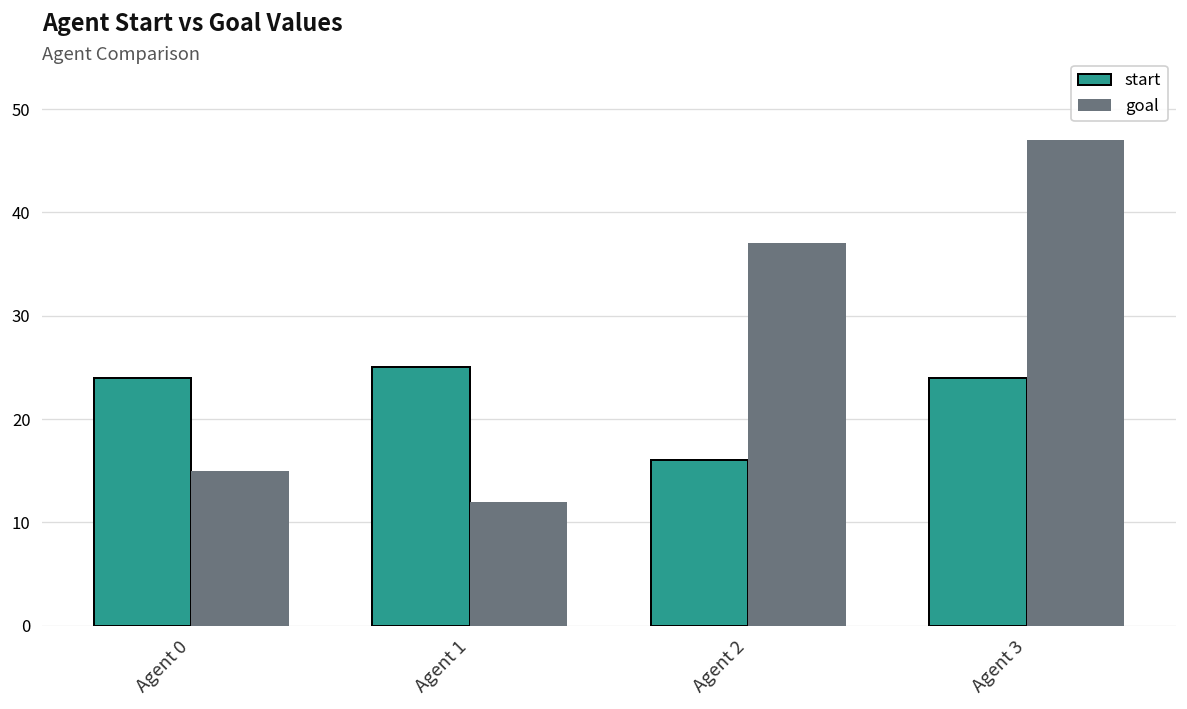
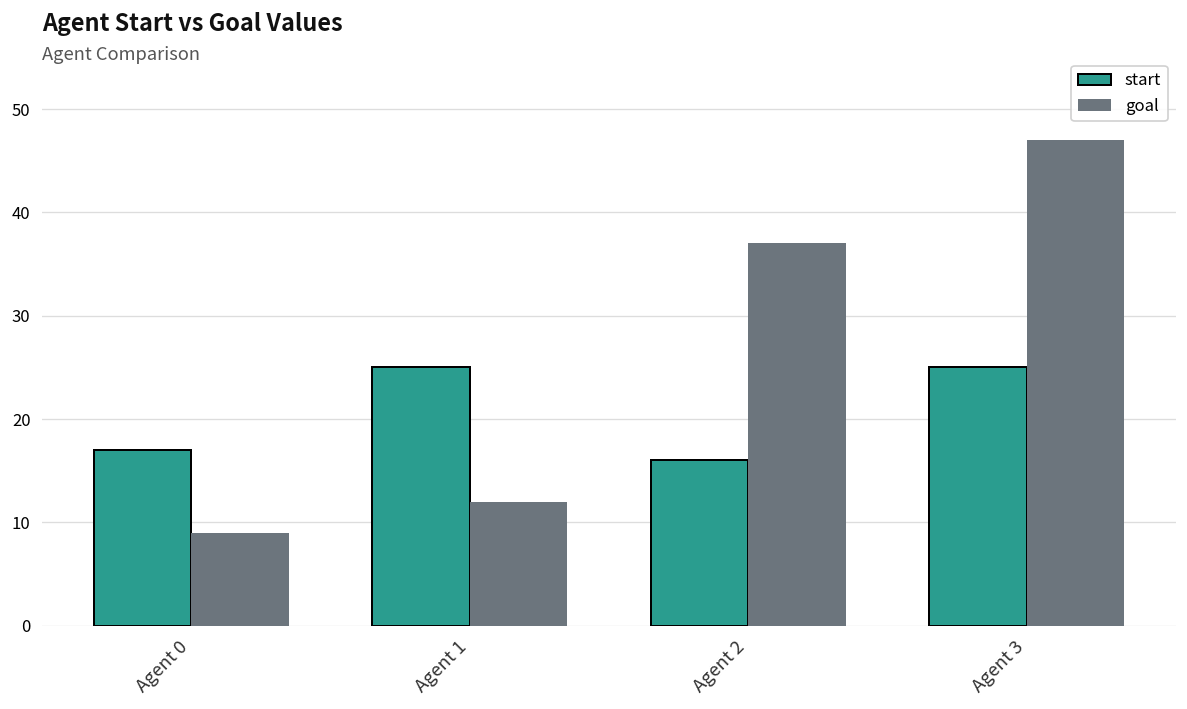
  {
    "start": {
-     "Agent 0": 24,
+     "Agent 0": 17,
      "Agent 1": 25,
      "Agent 2": 16,
-     "Agent 3": 24
+     "Agent 3": 25
    },
    "goal": {
-     "Agent 0": 15,
+     "Agent 0": 9,
      "Agent 1": 12,
      "Agent 2": 37,
      "Agent 3": 47
    }
  }
